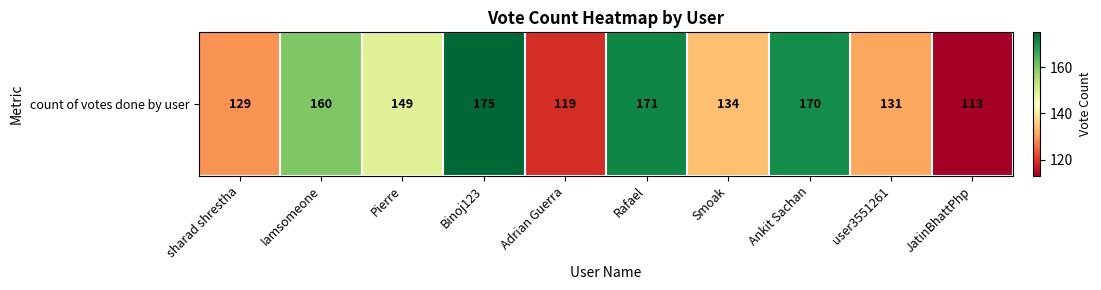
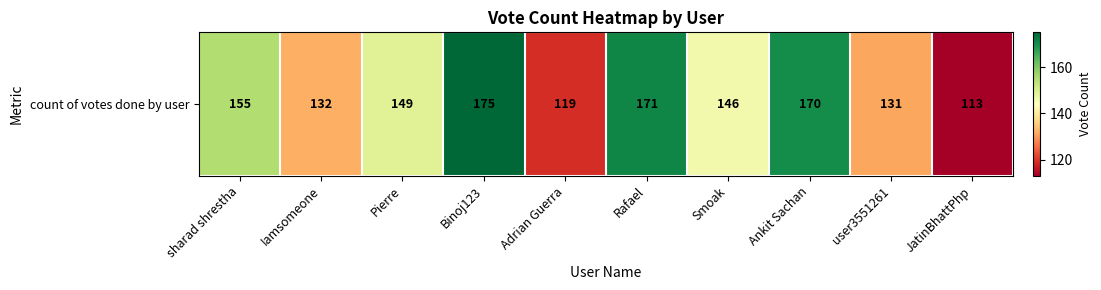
  {
    "count of votes done by user": {
-     "sharad shrestha": 129,
-     "Iamsomeone": 160,
+     "sharad shrestha": 155,
+     "Iamsomeone": 132,
      "Pierre": 149,
      "Binoj123": 175,
      "Adrian Guerra": 119,
      "Rafael": 171,
-     "Smoak": 134,
+     "Smoak": 146,
      "Ankit Sachan": 170,
      "user3551261": 131,
      "JatinBhattPhp": 113
    }
  }
